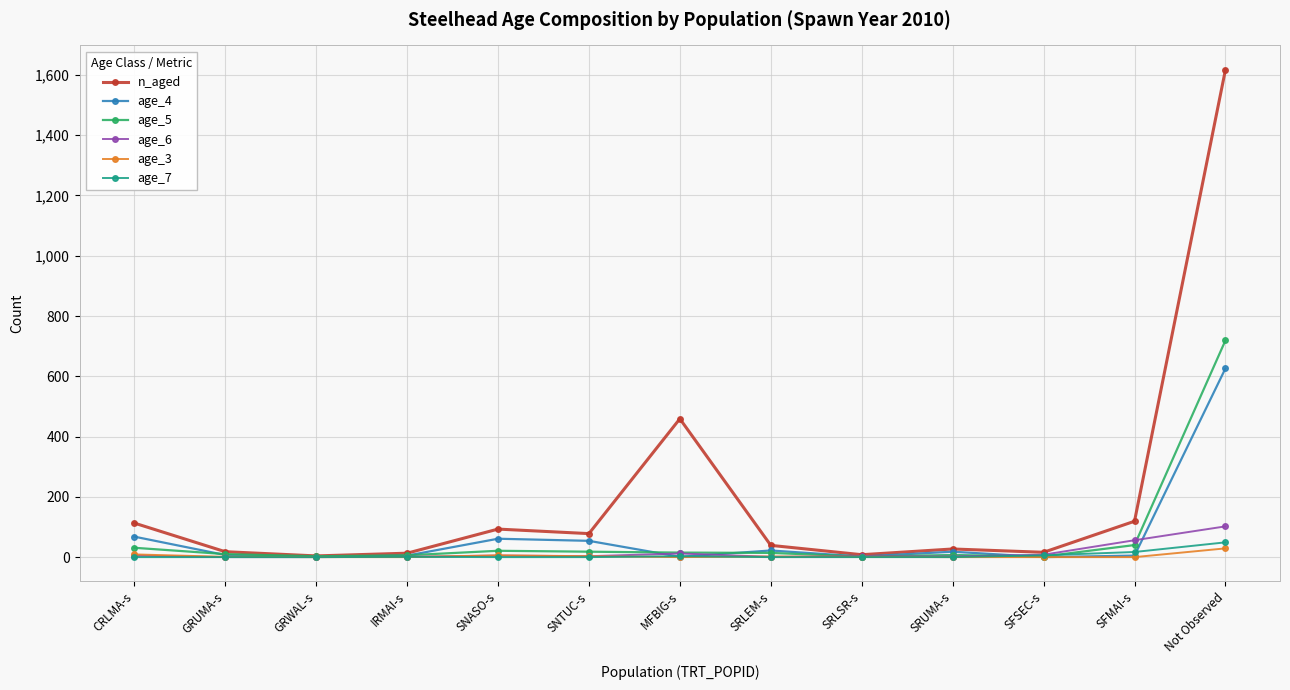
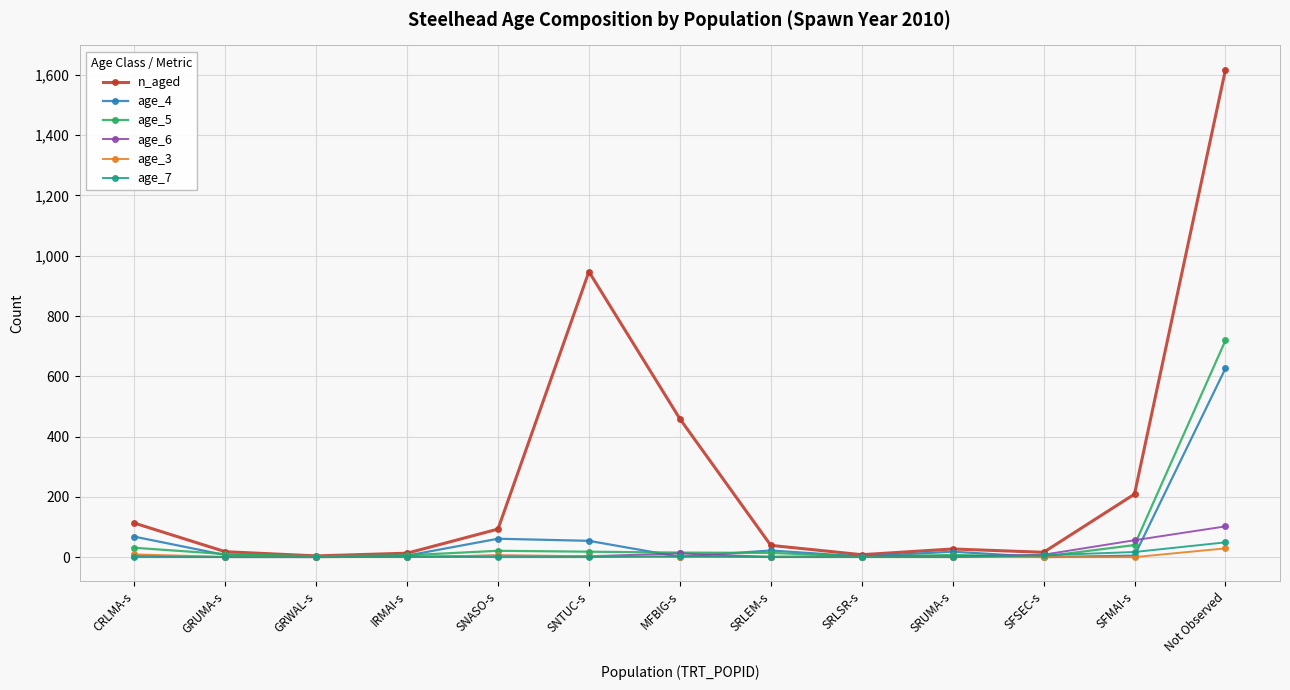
  {
    "n_aged": {
      "CRLMA-s": "110",
      "SNASO-s": "90",
-     "SNTUC-s": "80",
+     "SNTUC-s": "950",
      "MFBIG-s": "460",
      "SRLEM-s": "40",
      "SRUMA-s": "30",
-     "SFMAI-s": "120",
+     "SFMAI-s": "210",
      "Not Observed": "1,620"
    },
    "age_4": {
      "CRLMA-s": "70",
      "SNASO-s": "60",
      "SNTUC-s": "50",
      "SRUMA-s": "20",
      "Not Observed": "630"
    },
    "age_6": {
      "SFMAI-s": "60",
      "Not Observed": "100"
    },
    "age_3": {
      "Not Observed": "30"
    }
  }
